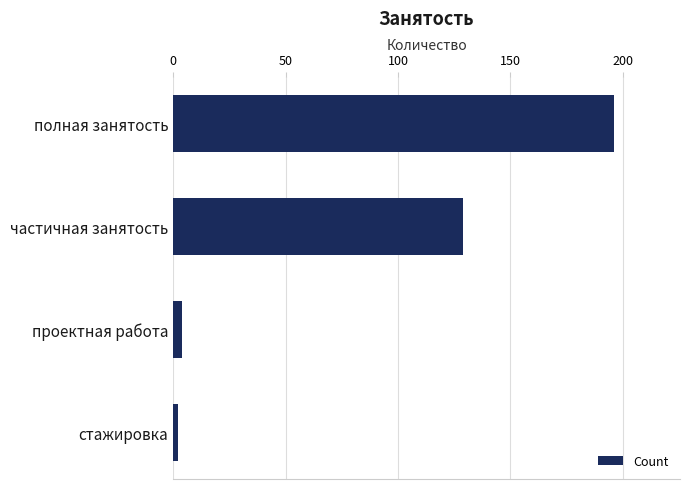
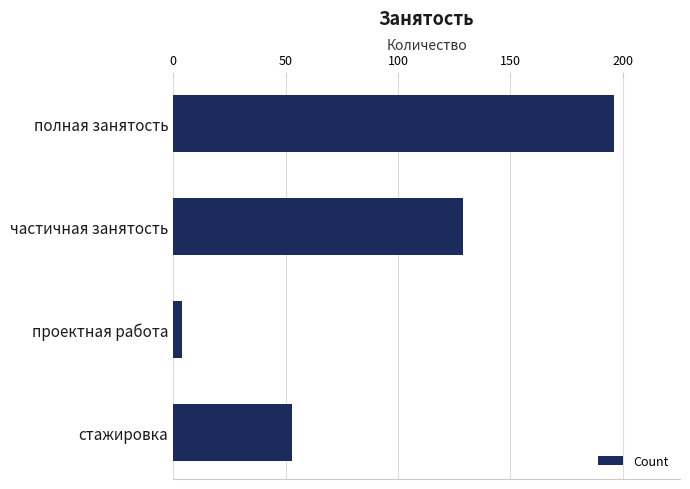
  {
    "полная занятость": 196,
    "частичная занятость": 129,
    "проектная работа": 4,
-   "стажировка": 2
+   "стажировка": 53
  }
